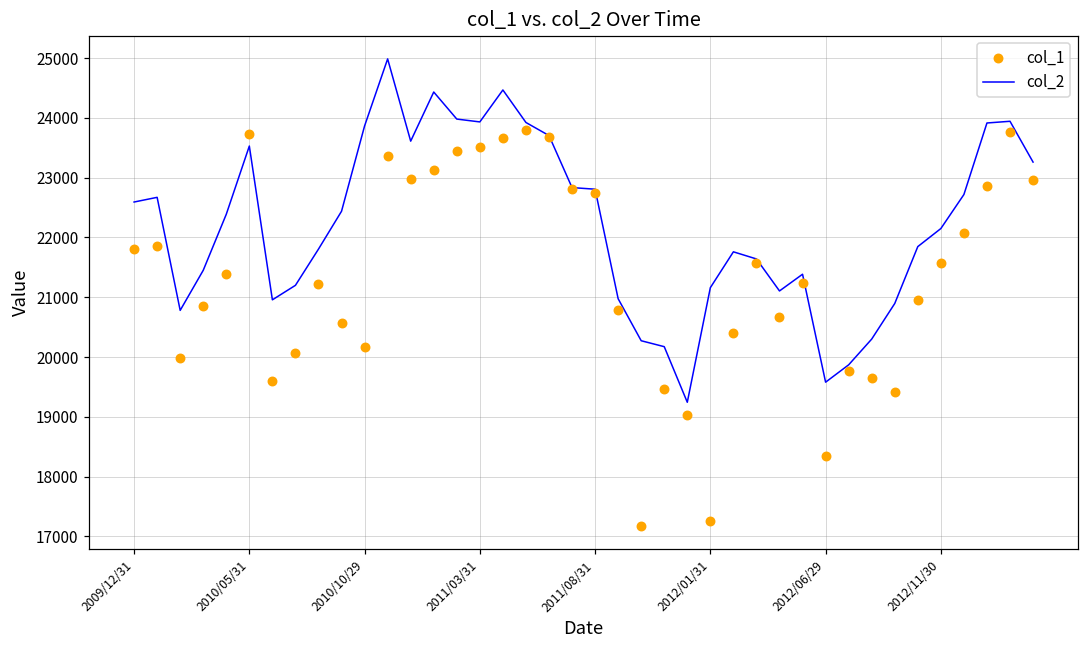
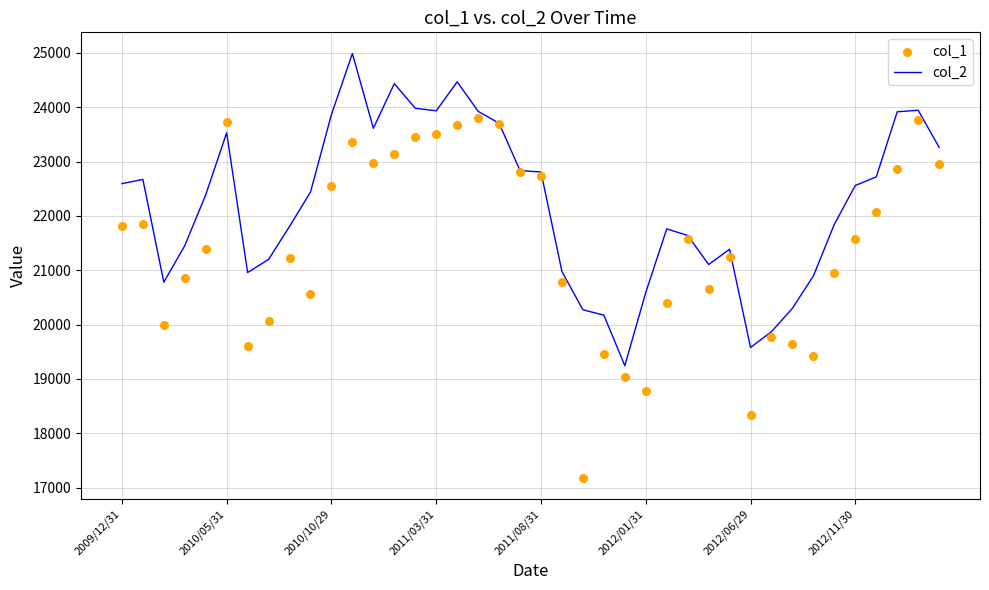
  {
    "col_2": {
      "2009/12/31": 22600,
      "2010/05/31": 23500,
      "2010/10/29": 23900,
      "2011/03/31": 23900,
      "2011/08/31": 22800,
-     "2012/01/31": 21200,
+     "2012/01/31": 20600,
      "2012/06/29": 19600,
-     "2012/11/30": 22100
+     "2012/11/30": 22600
    },
    "col_1": {
-     "2010/10/29": 20200,
-     "2012/01/31": 17300
+     "2010/10/29": 22500,
+     "2012/01/31": 18800
    }
  }
